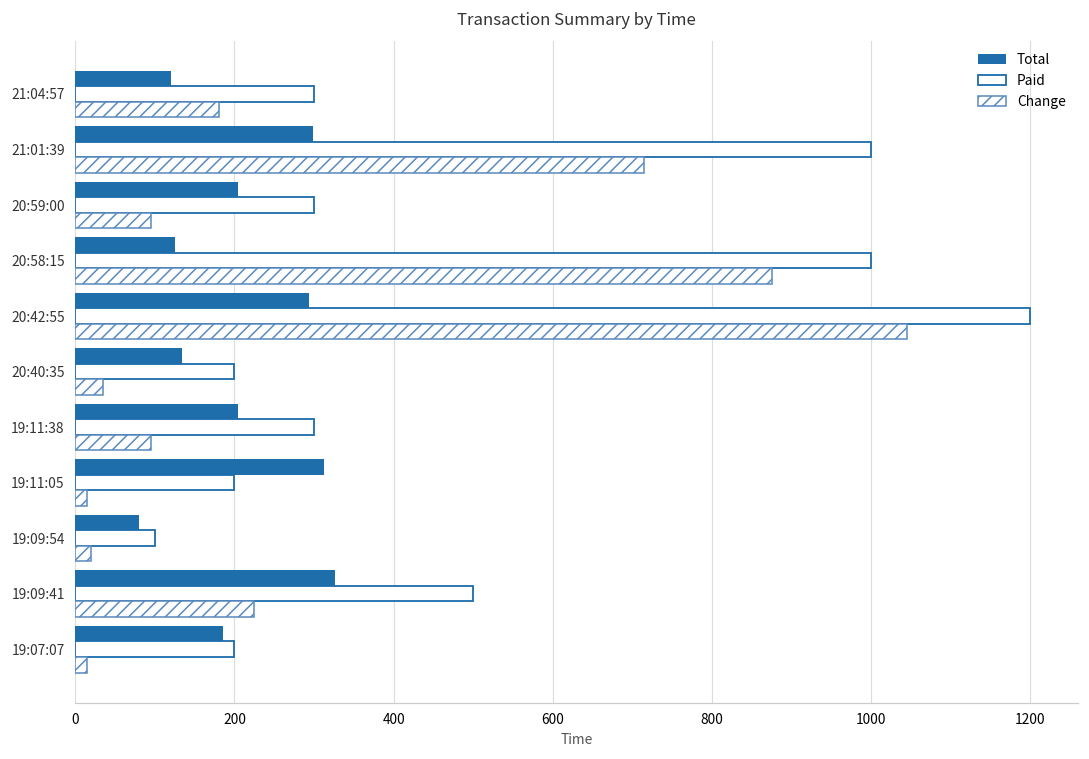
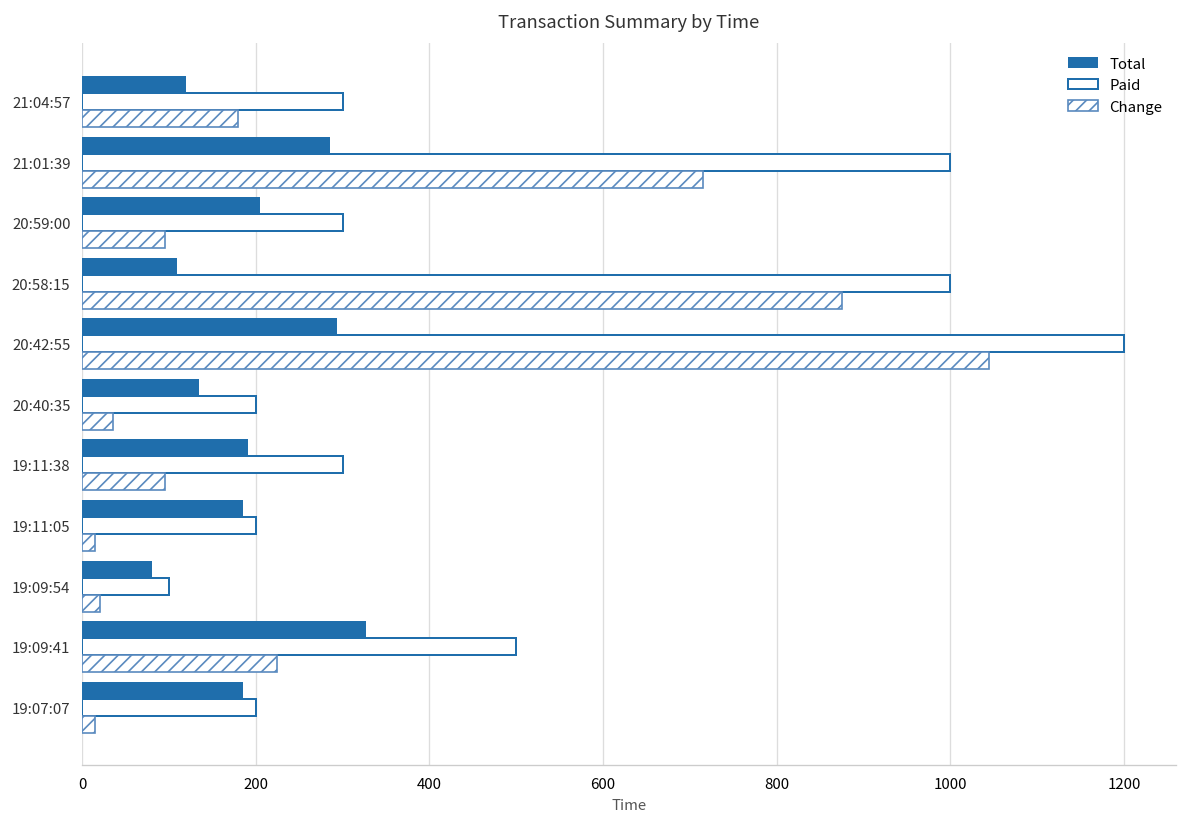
  {
    "Total": {
      "21:04:57": 120,
-     "21:01:39": 300,
+     "21:01:39": 290,
      "20:59:00": 210,
-     "20:58:15": 130,
+     "20:58:15": 110,
      "20:42:55": 290,
      "20:40:35": 130,
-     "19:11:38": 210,
-     "19:11:05": 310,
+     "19:11:38": 190,
+     "19:11:05": 190,
      "19:09:54": 80,
      "19:09:41": 330,
      "19:07:07": 190
    }
  }
